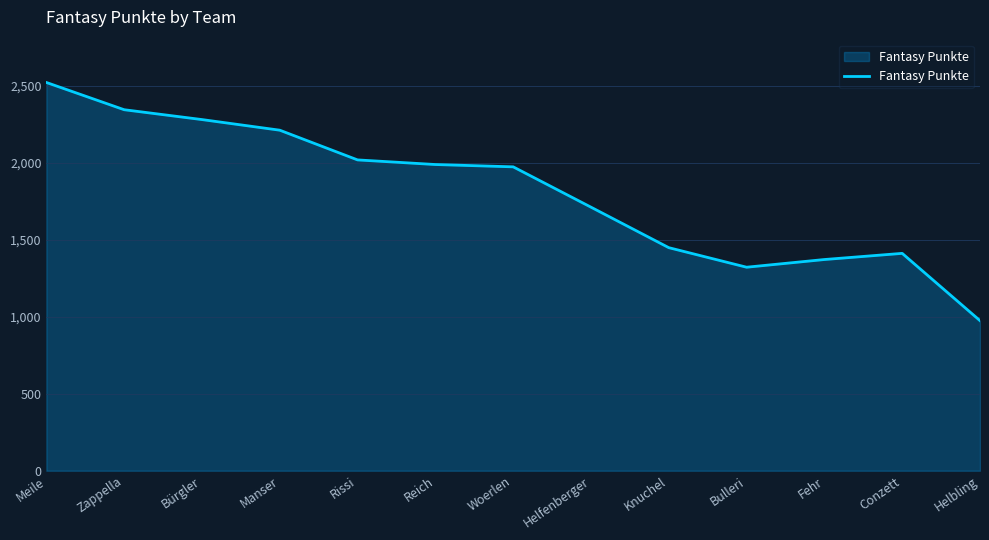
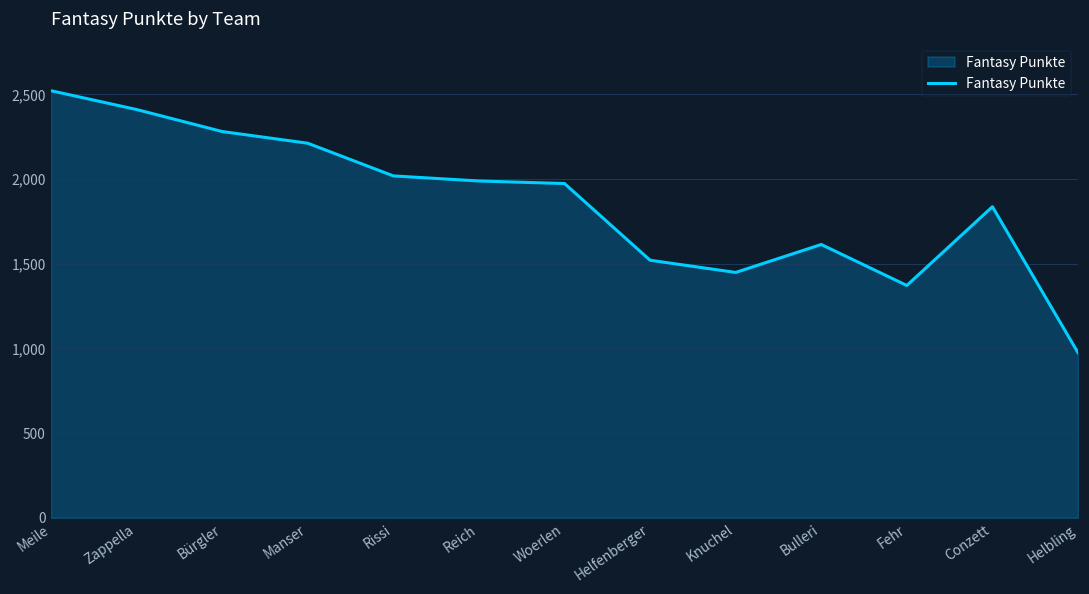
  {
    "Meile": "2,520",
-   "Zappella": "2,350",
+   "Zappella": "2,410",
    "Bürgler": "2,280",
    "Manser": "2,210",
    "Rissi": "2,020",
    "Reich": "1,990",
    "Woerlen": "1,970",
-   "Helfenberger": "1,710",
+   "Helfenberger": "1,520",
    "Knuchel": "1,450",
-   "Bulleri": "1,320",
+   "Bulleri": "1,610",
    "Fehr": "1,370",
-   "Conzett": "1,410",
+   "Conzett": "1,840",
    "Helbling": "980"
  }
